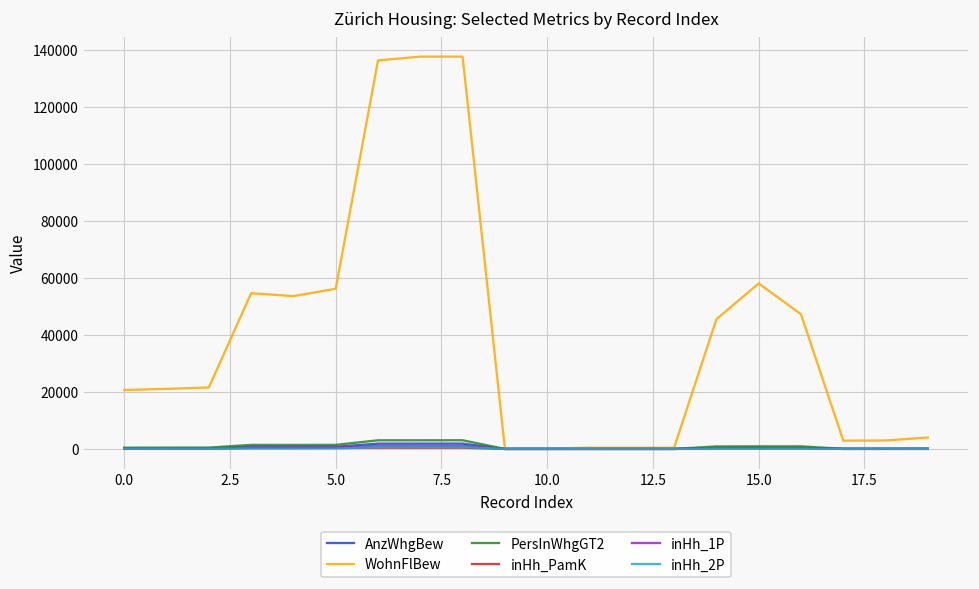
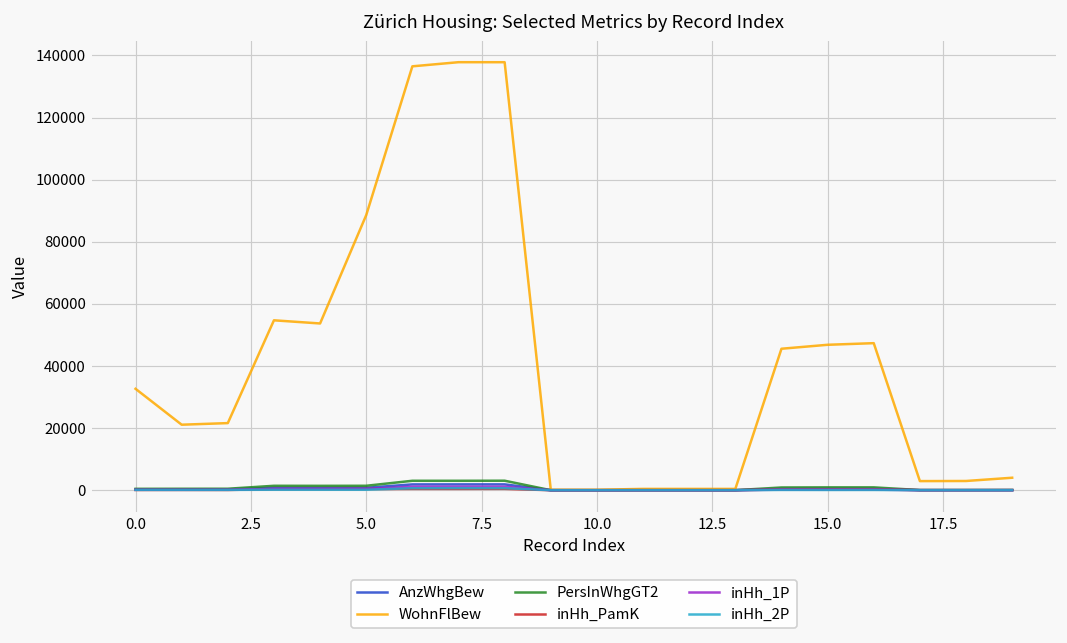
  {
    "WohnFlBew": {
-     "0.0": 21000,
-     "5.0": 56000,
-     "15.0": 58000
+     "0.0": 33000,
+     "5.0": 89000,
+     "15.0": 47000
    }
  }
